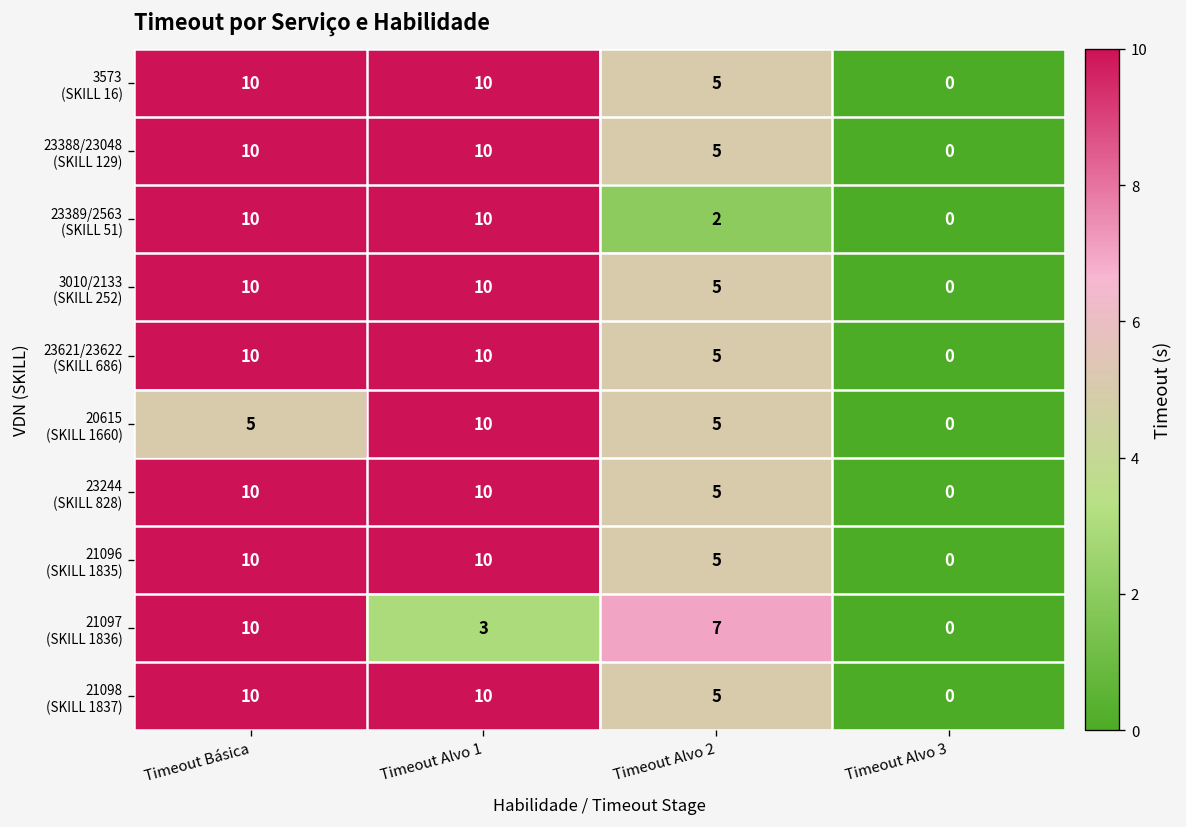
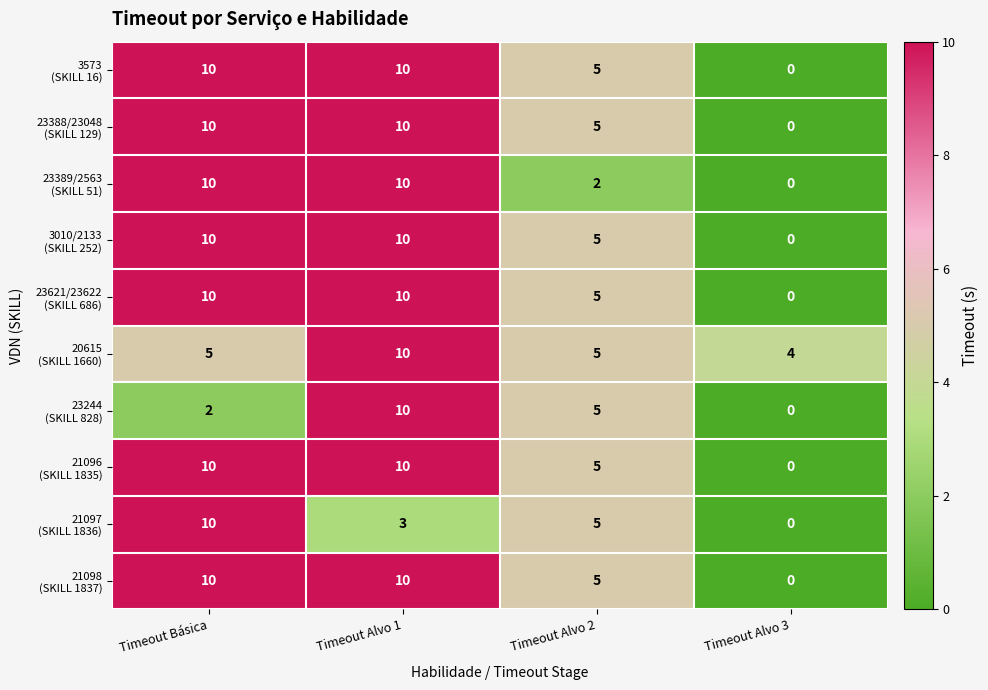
  {
    "3573 (SKILL 16)": {
      "Timeout Básica": 10,
      "Timeout Alvo 1": 10,
      "Timeout Alvo 2": 5,
      "Timeout Alvo 3": 0
    },
    "23388/23048 (SKILL 129)": {
      "Timeout Básica": 10,
      "Timeout Alvo 1": 10,
      "Timeout Alvo 2": 5,
      "Timeout Alvo 3": 0
    },
    "23389/2563 (SKILL 51)": {
      "Timeout Básica": 10,
      "Timeout Alvo 1": 10,
      "Timeout Alvo 2": 2,
      "Timeout Alvo 3": 0
    },
    "3010/2133 (SKILL 252)": {
      "Timeout Básica": 10,
      "Timeout Alvo 1": 10,
      "Timeout Alvo 2": 5,
      "Timeout Alvo 3": 0
    },
    "23621/23622 (SKILL 686)": {
      "Timeout Básica": 10,
      "Timeout Alvo 1": 10,
      "Timeout Alvo 2": 5,
      "Timeout Alvo 3": 0
    },
    "20615 (SKILL 1660)": {
      "Timeout Básica": 5,
      "Timeout Alvo 1": 10,
      "Timeout Alvo 2": 5,
-     "Timeout Alvo 3": 0
+     "Timeout Alvo 3": 4
    },
    "23244 (SKILL 828)": {
-     "Timeout Básica": 10,
+     "Timeout Básica": 2,
      "Timeout Alvo 1": 10,
      "Timeout Alvo 2": 5,
      "Timeout Alvo 3": 0
    },
    "21096 (SKILL 1835)": {
      "Timeout Básica": 10,
      "Timeout Alvo 1": 10,
      "Timeout Alvo 2": 5,
      "Timeout Alvo 3": 0
    },
    "21097 (SKILL 1836)": {
      "Timeout Básica": 10,
      "Timeout Alvo 1": 3,
-     "Timeout Alvo 2": 7,
+     "Timeout Alvo 2": 5,
      "Timeout Alvo 3": 0
    },
    "21098 (SKILL 1837)": {
      "Timeout Básica": 10,
      "Timeout Alvo 1": 10,
      "Timeout Alvo 2": 5,
      "Timeout Alvo 3": 0
    }
  }
